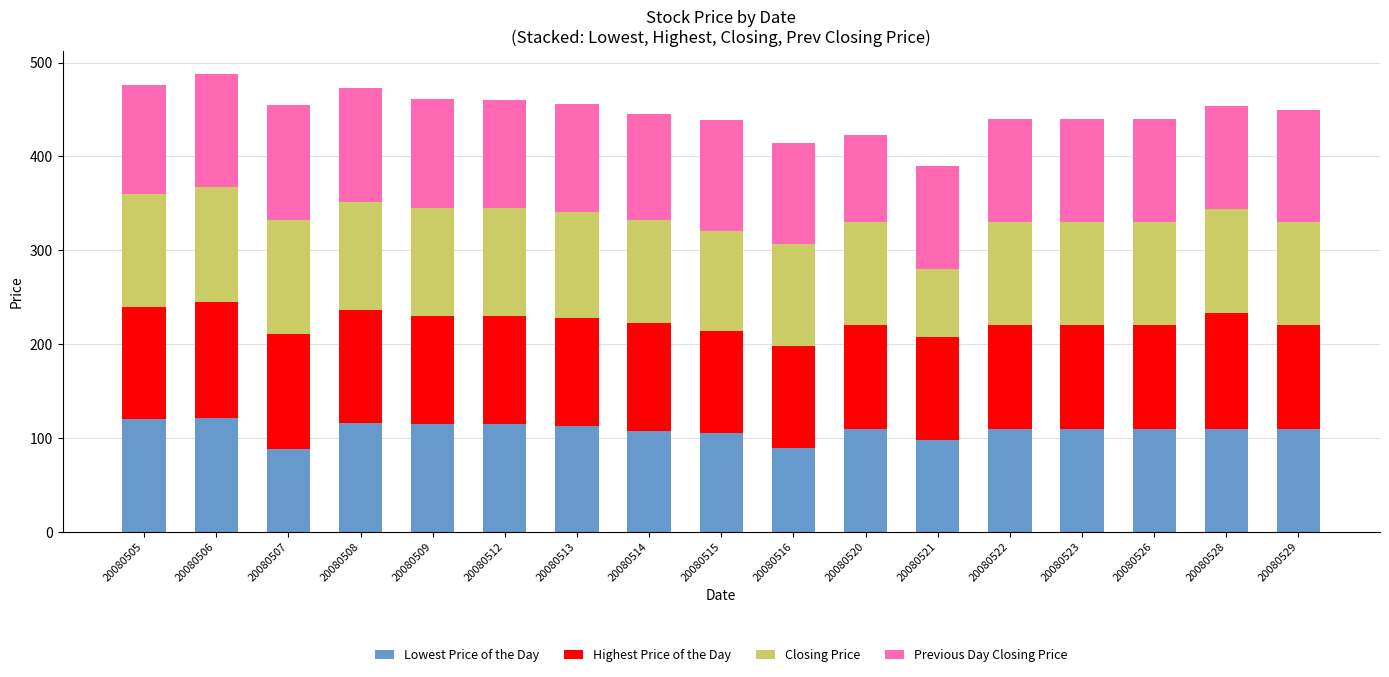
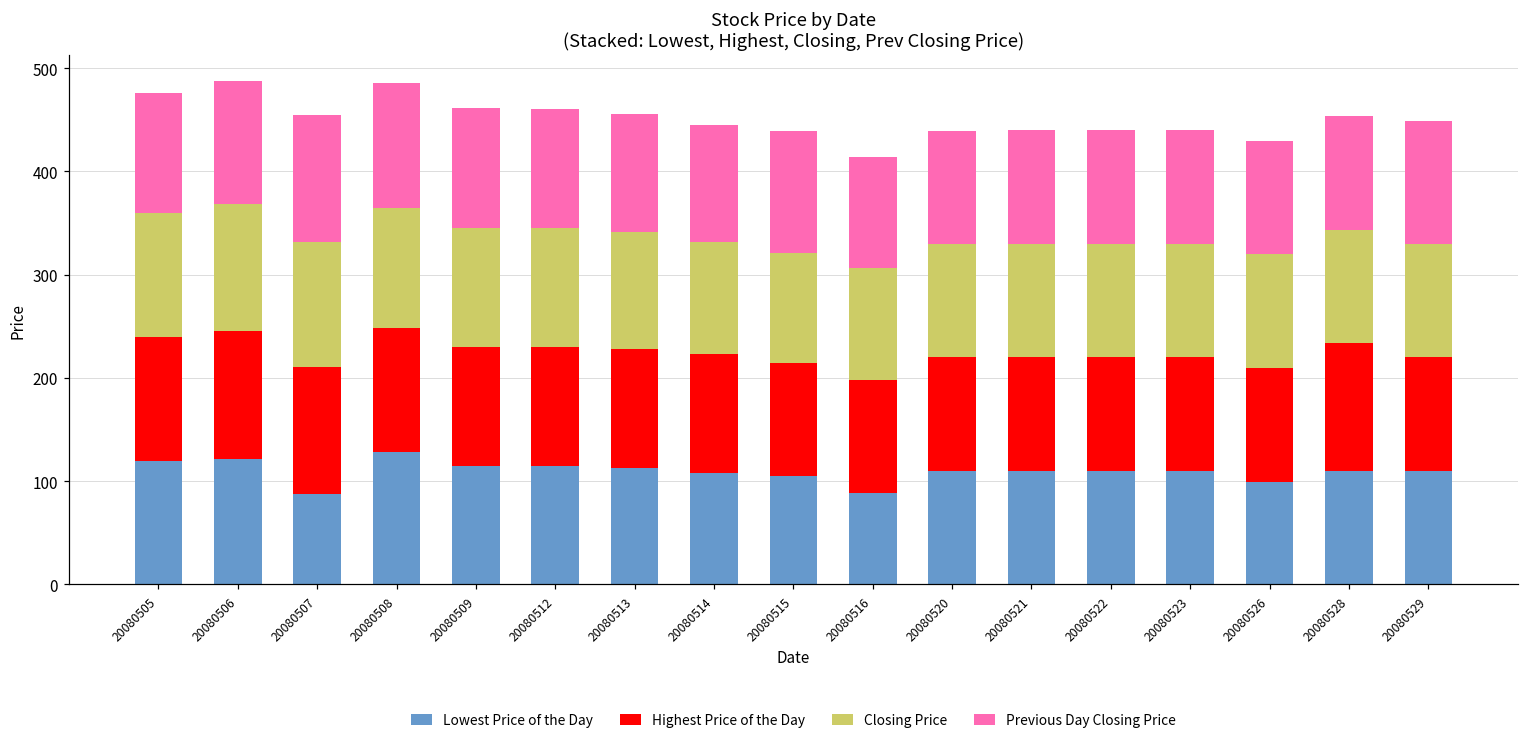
  {
    "Lowest Price of the Day": {
      "20080505": 120,
      "20080506": 120,
      "20080507": 90,
-     "20080508": 120,
+     "20080508": 130,
      "20080509": 120,
      "20080512": 120,
      "20080513": 110,
      "20080514": 110,
      "20080515": 110,
      "20080516": 90,
      "20080520": 110,
-     "20080521": 100,
+     "20080521": 110,
      "20080522": 110,
      "20080523": 110,
-     "20080526": 110,
+     "20080526": 100,
      "20080528": 110,
      "20080529": 110
    },
    "Highest Price of the Day": {
      "20080505": 120,
      "20080506": 120,
      "20080507": 120,
      "20080508": 120,
      "20080509": 120,
      "20080512": 120,
      "20080513": 120,
      "20080514": 120,
      "20080515": 110,
      "20080516": 110,
      "20080520": 110,
      "20080521": 110,
      "20080522": 110,
      "20080523": 110,
      "20080526": 110,
      "20080528": 120,
      "20080529": 110
    },
    "Closing Price": {
      "20080505": 120,
      "20080506": 120,
      "20080507": 120,
      "20080508": 120,
      "20080509": 120,
      "20080512": 120,
      "20080513": 110,
      "20080514": 110,
      "20080515": 110,
      "20080516": 110,
      "20080520": 110,
-     "20080521": 70,
+     "20080521": 110,
      "20080522": 110,
      "20080523": 110,
      "20080526": 110,
      "20080528": 110,
      "20080529": 110
    },
    "Previous Day Closing Price": {
      "20080505": 120,
      "20080506": 120,
      "20080507": 120,
      "20080508": 120,
      "20080509": 120,
      "20080512": 120,
      "20080513": 120,
      "20080514": 110,
      "20080515": 120,
      "20080516": 110,
-     "20080520": 90,
+     "20080520": 110,
      "20080521": 110,
      "20080522": 110,
      "20080523": 110,
      "20080526": 110,
      "20080528": 110,
      "20080529": 120
    }
  }
